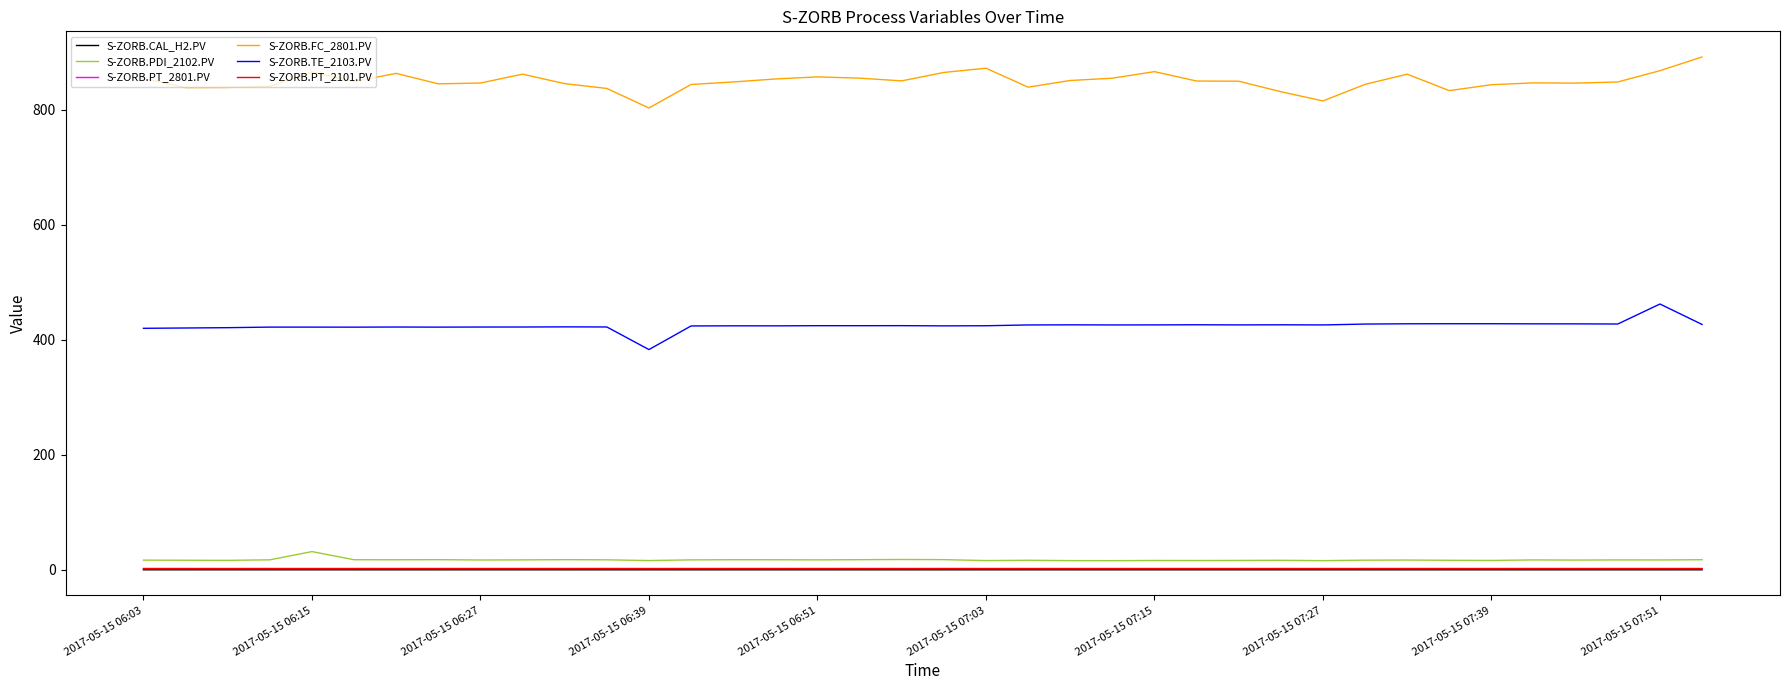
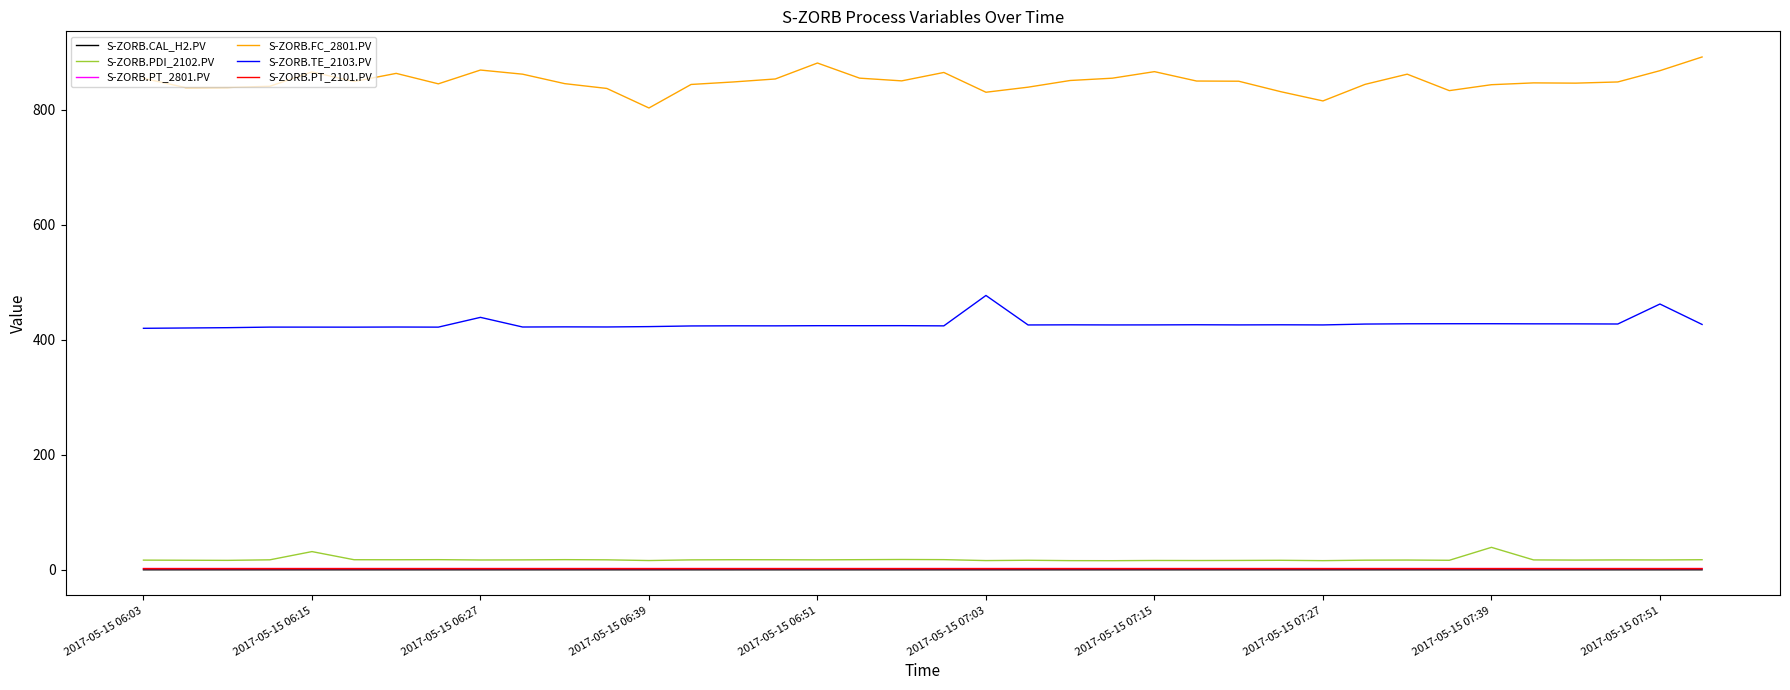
  {
    "S-ZORB.PDI_2102.PV": {
      "2017-05-15 06:03": 20,
      "2017-05-15 06:15": 30,
      "2017-05-15 06:27": 20,
      "2017-05-15 06:39": 20,
      "2017-05-15 06:51": 20,
      "2017-05-15 07:03": 20,
      "2017-05-15 07:15": 20,
      "2017-05-15 07:27": 20,
-     "2017-05-15 07:39": 20,
+     "2017-05-15 07:39": 40,
      "2017-05-15 07:51": 20
    },
    "S-ZORB.FC_2801.PV": {
-     "2017-05-15 06:27": 850,
+     "2017-05-15 06:27": 870,
      "2017-05-15 06:39": 800,
-     "2017-05-15 06:51": 860,
-     "2017-05-15 07:03": 870,
+     "2017-05-15 06:51": 880,
+     "2017-05-15 07:03": 830,
      "2017-05-15 07:15": 870,
      "2017-05-15 07:27": 820,
      "2017-05-15 07:39": 840,
      "2017-05-15 07:51": 870
    },
    "S-ZORB.TE_2103.PV": {
      "2017-05-15 06:03": 420,
      "2017-05-15 06:15": 420,
-     "2017-05-15 06:27": 420,
-     "2017-05-15 06:39": 380,
+     "2017-05-15 06:27": 440,
+     "2017-05-15 06:39": 420,
      "2017-05-15 06:51": 420,
-     "2017-05-15 07:03": 420,
+     "2017-05-15 07:03": 480,
      "2017-05-15 07:15": 430,
      "2017-05-15 07:27": 430,
      "2017-05-15 07:39": 430,
      "2017-05-15 07:51": 460
    }
  }
